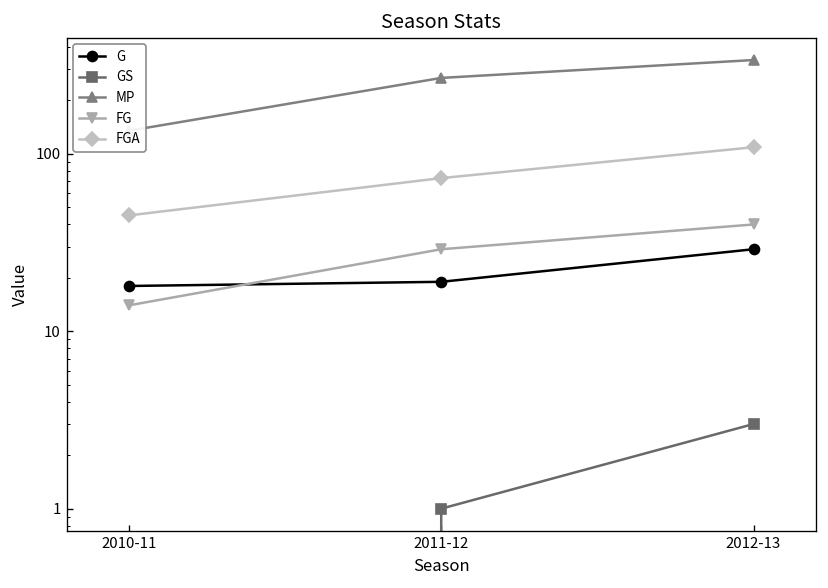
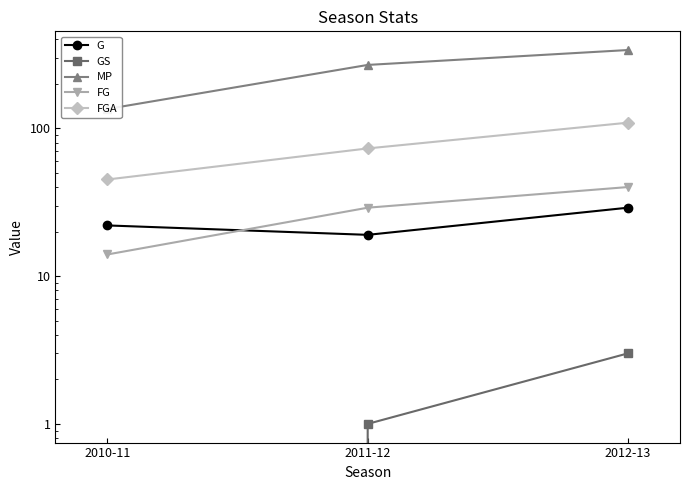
  {
    "G": {
-     "2010-11": 18,
+     "2010-11": 22,
      "2011-12": 19,
      "2012-13": 29
    }
  }
